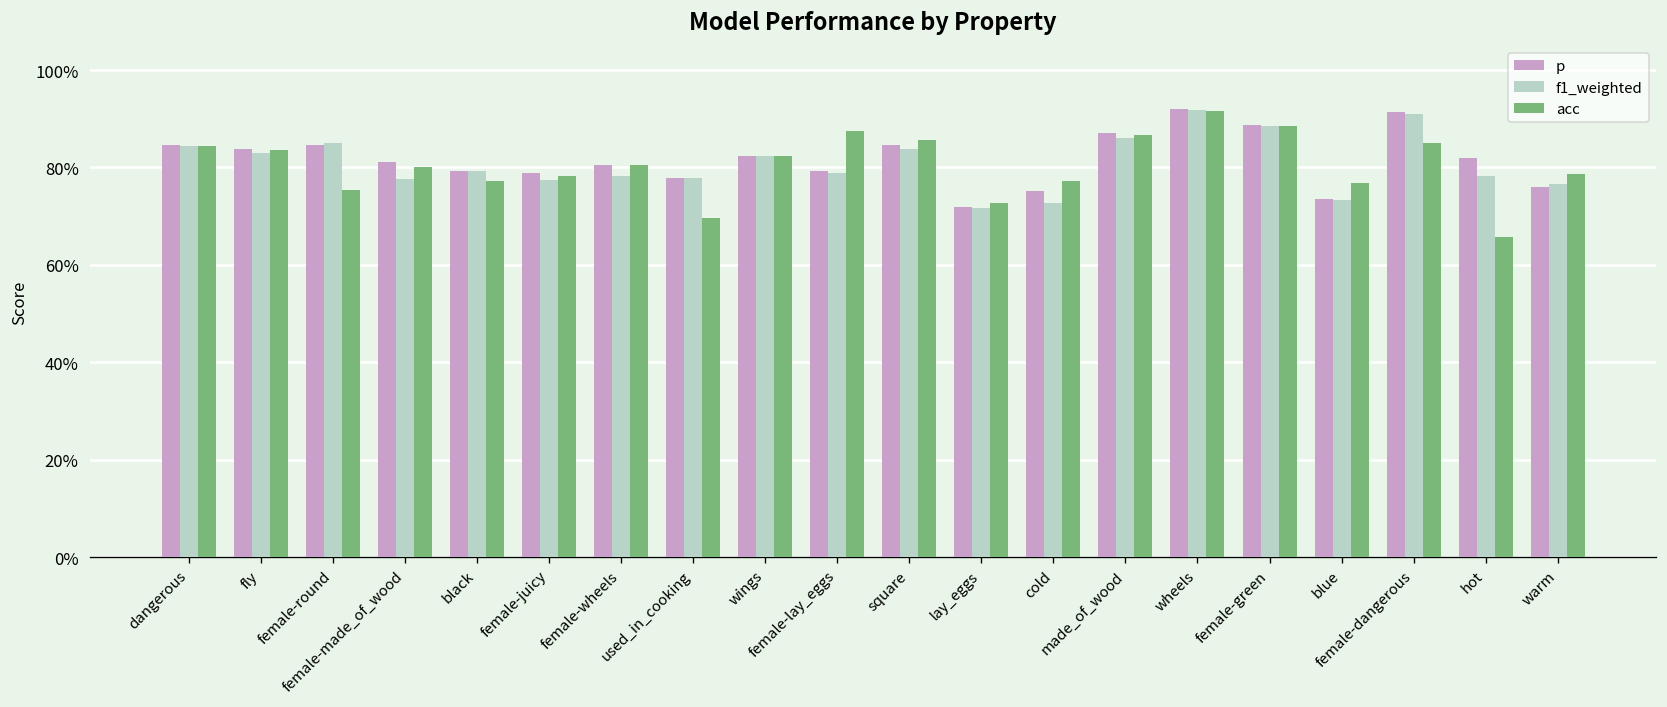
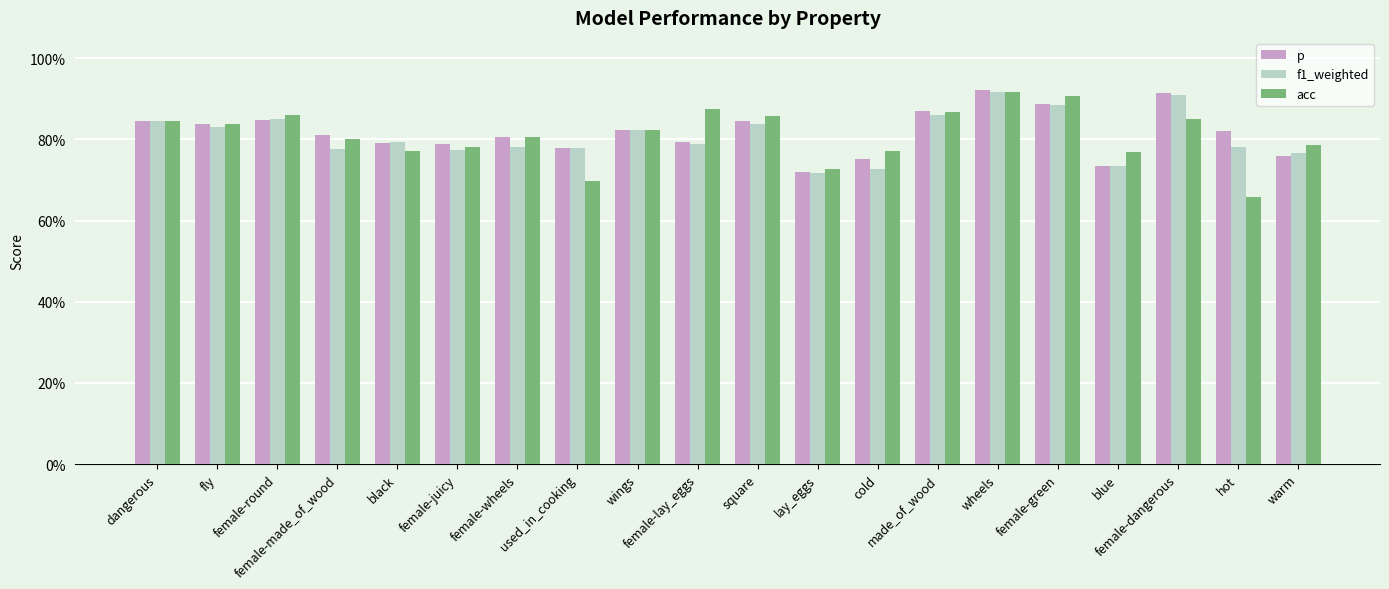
  {
    "acc": {
      "dangerous": "84%",
      "fly": "84%",
-     "female-round": "75%",
+     "female-round": "86%",
      "female-made_of_wood": "80%",
      "black": "77%",
      "female-juicy": "78%",
      "female-wheels": "81%",
      "used_in_cooking": "70%",
      "wings": "82%",
      "female-lay_eggs": "87%",
      "square": "86%",
      "lay_eggs": "73%",
      "cold": "77%",
      "made_of_wood": "87%",
      "wheels": "92%",
-     "female-green": "89%",
+     "female-green": "91%",
      "blue": "77%",
      "female-dangerous": "85%",
      "hot": "66%",
      "warm": "79%"
    }
  }
